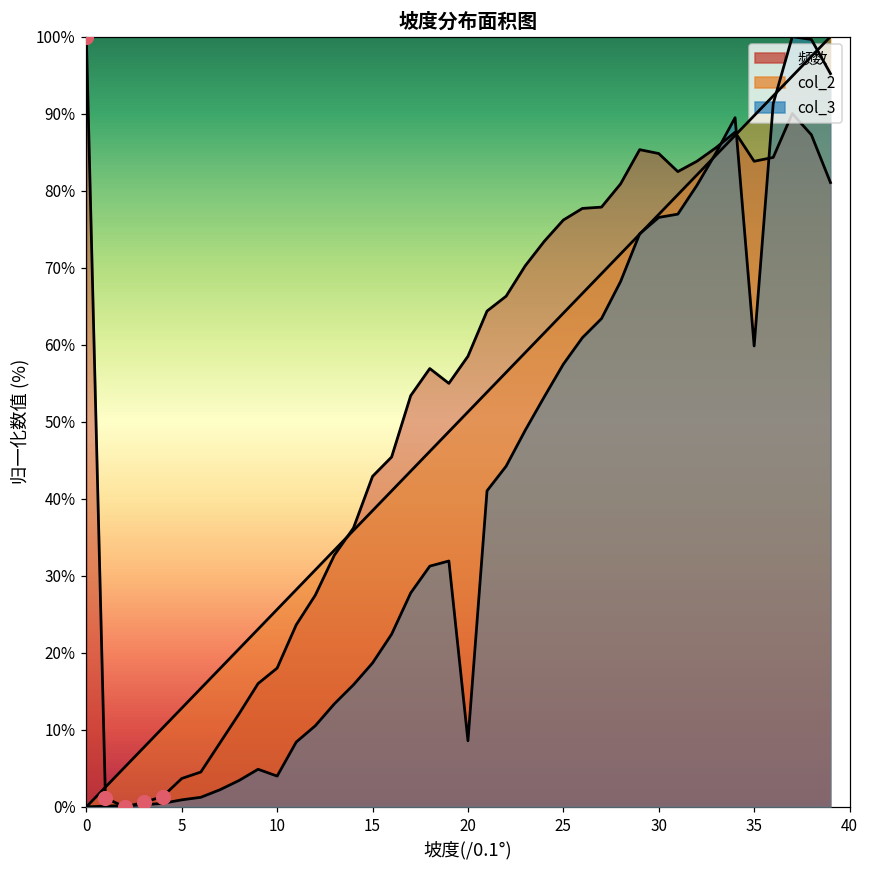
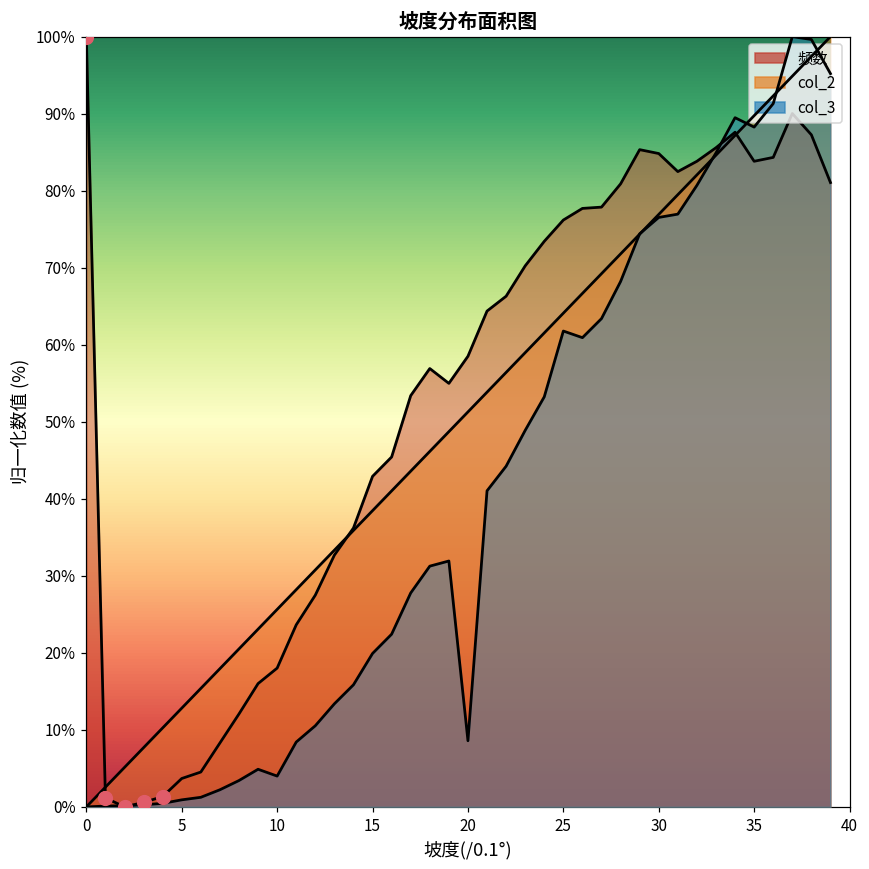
  {
    "col_3": {
      "5": "1%",
      "10": "4%",
-     "15": "19%",
+     "15": "20%",
      "20": "9%",
-     "25": "57%",
+     "25": "62%",
      "30": "77%",
-     "35": "60%"
+     "35": "88%"
    }
  }
